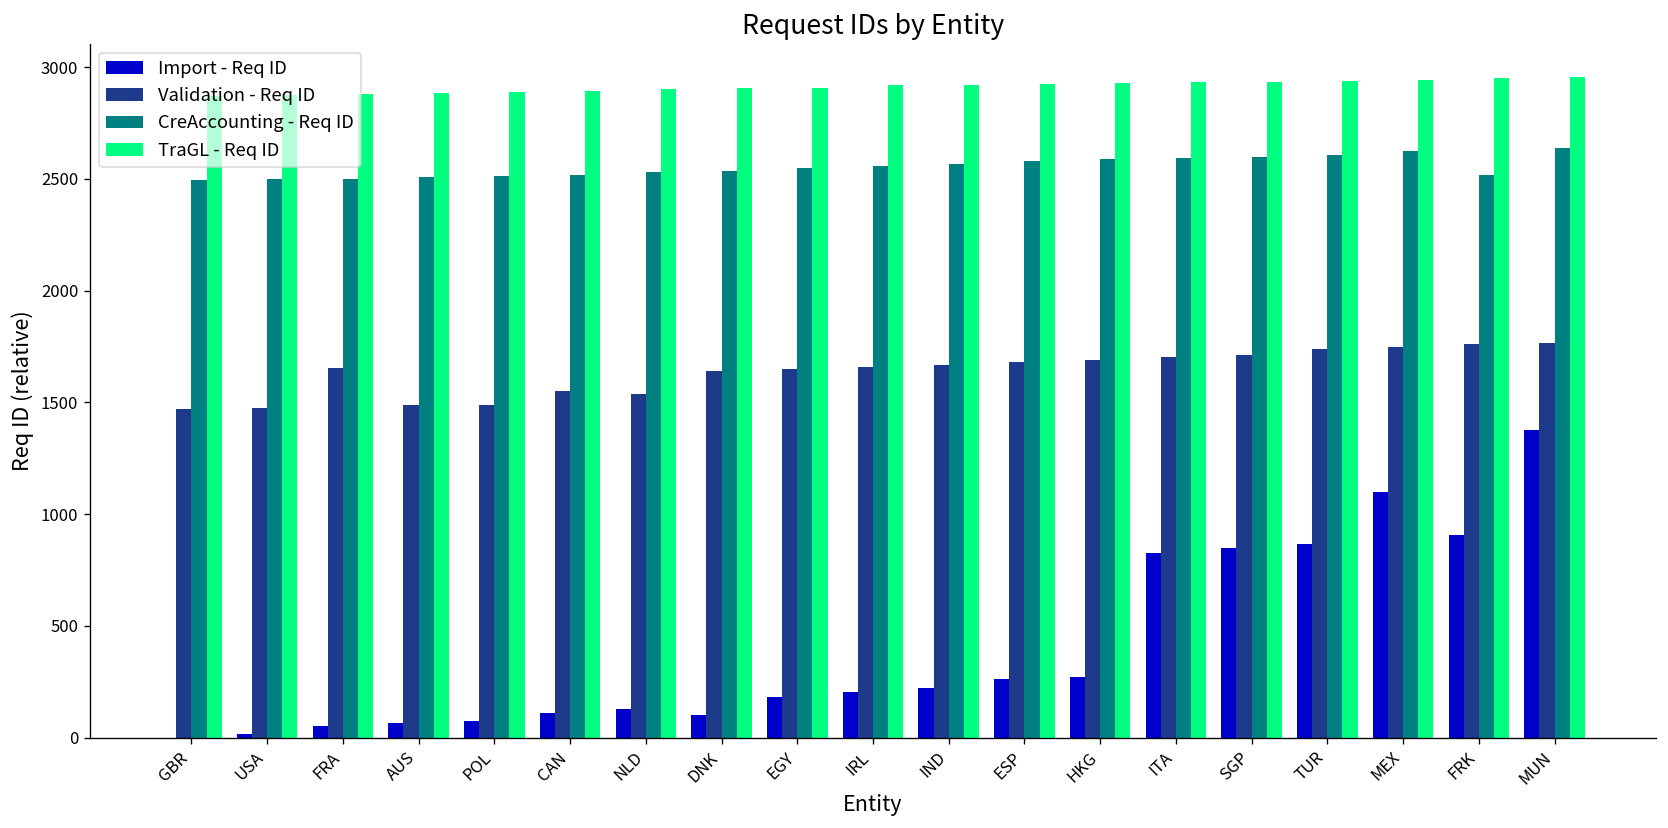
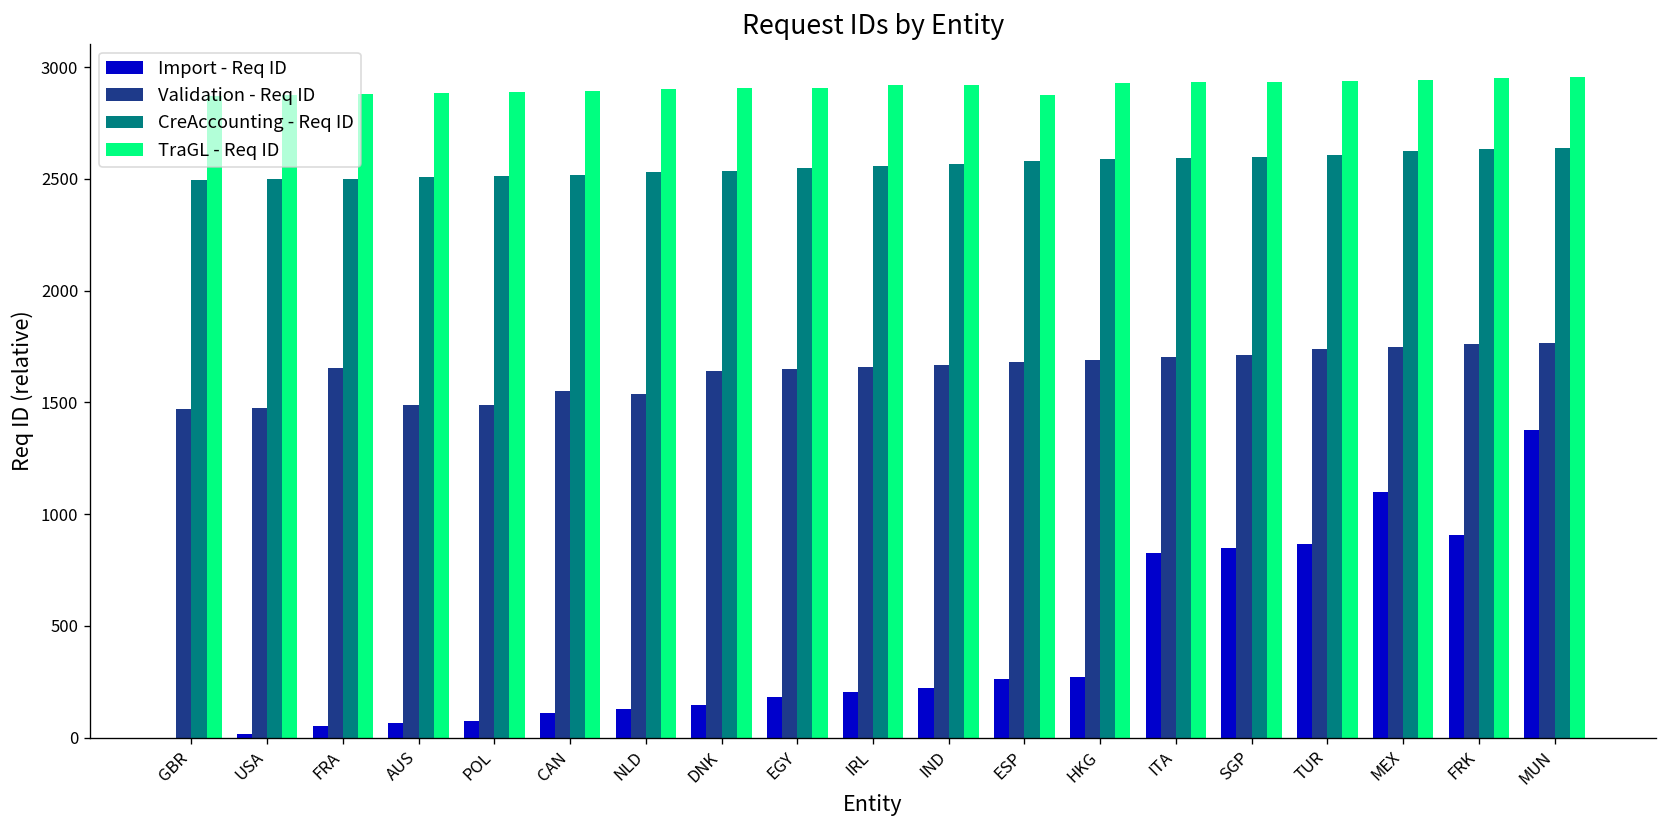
  {
    "Import - Req ID": {
      "GBR": 0,
      "USA": 20,
      "FRA": 50,
      "AUS": 60,
      "POL": 80,
      "CAN": 110,
      "NLD": 130,
-     "DNK": 100,
+     "DNK": 150,
      "EGY": 180,
      "IRL": 210,
      "IND": 220,
      "ESP": 260,
      "HKG": 270,
      "ITA": 830,
      "SGP": 850,
      "TUR": 870,
      "MEX": 1100,
      "FRK": 910,
      "MUN": 1380
    },
    "Validation - Req ID": {
      "GBR": 1470,
      "USA": 1480,
      "FRA": 1650,
      "AUS": 1490,
      "POL": 1490,
      "CAN": 1550,
      "NLD": 1540,
      "DNK": 1640,
      "EGY": 1650,
      "IRL": 1660,
      "IND": 1670,
      "ESP": 1680,
      "HKG": 1690,
      "ITA": 1710,
      "SGP": 1710,
      "TUR": 1740,
      "MEX": 1750,
      "FRK": 1760,
      "MUN": 1770
    },
    "CreAccounting - Req ID": {
      "GBR": 2500,
      "USA": 2500,
      "FRA": 2500,
      "AUS": 2510,
      "POL": 2520,
      "CAN": 2520,
      "NLD": 2530,
      "DNK": 2540,
      "EGY": 2550,
      "IRL": 2560,
      "IND": 2570,
      "ESP": 2580,
      "HKG": 2590,
      "ITA": 2590,
      "SGP": 2600,
      "TUR": 2610,
      "MEX": 2620,
-     "FRK": 2520,
+     "FRK": 2630,
      "MUN": 2640
    },
    "TraGL - Req ID": {
      "FRA": 2880,
      "AUS": 2890,
      "POL": 2890,
      "CAN": 2890,
      "NLD": 2900,
      "DNK": 2910,
      "EGY": 2910,
      "IRL": 2920,
      "IND": 2920,
-     "ESP": 2920,
+     "ESP": 2880,
      "HKG": 2930,
      "ITA": 2930,
      "SGP": 2940,
      "TUR": 2940,
      "MEX": 2940,
      "FRK": 2950,
      "MUN": 2960
    }
  }
